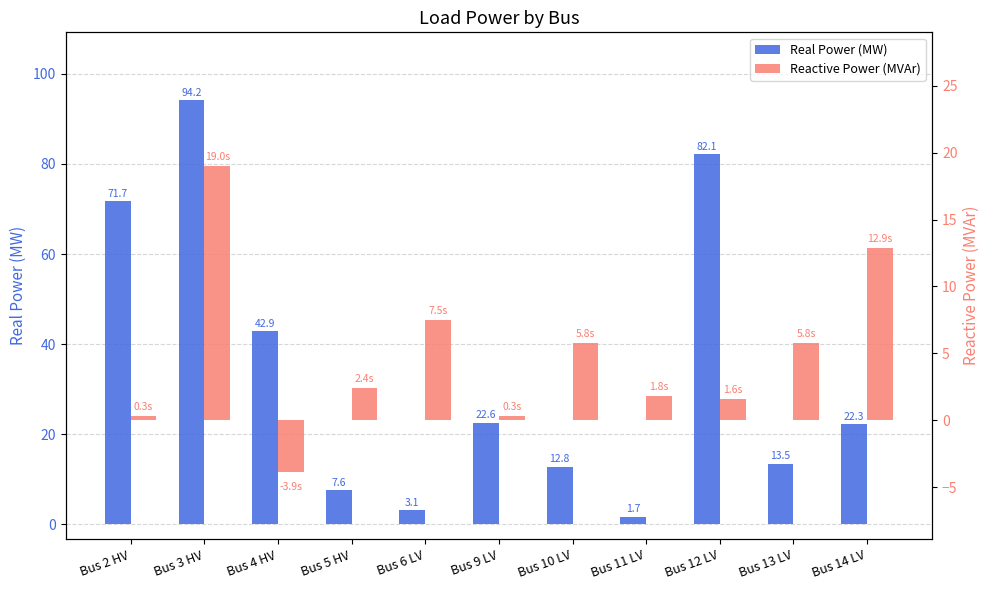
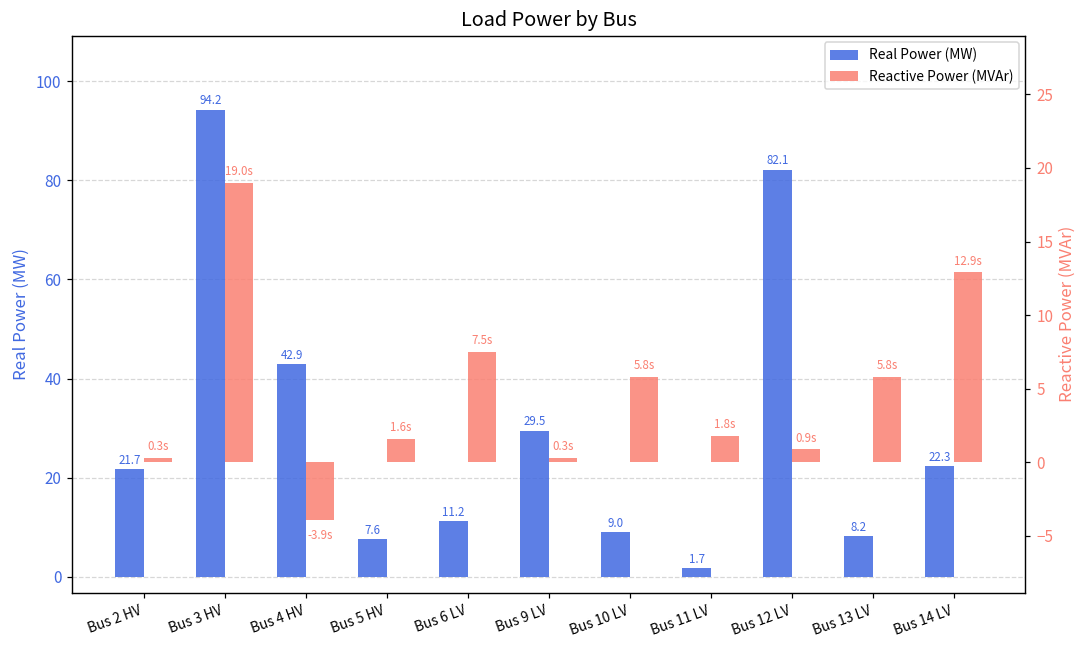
  {
    "Real Power (MW)": {
-     "Bus 2 HV": "71.7",
+     "Bus 2 HV": "21.7",
      "Bus 3 HV": "94.2",
      "Bus 4 HV": "42.9",
      "Bus 5 HV": "7.6",
-     "Bus 6 LV": "3.1",
-     "Bus 9 LV": "22.6",
-     "Bus 10 LV": "12.8",
+     "Bus 6 LV": "11.2",
+     "Bus 9 LV": "29.5",
+     "Bus 10 LV": "9.0",
      "Bus 11 LV": "1.7",
      "Bus 12 LV": "82.1",
-     "Bus 13 LV": "13.5",
+     "Bus 13 LV": "8.2",
      "Bus 14 LV": "22.3"
    },
    "Reactive Power (MVAr)": {
      "Bus 2 HV": "0.3s",
      "Bus 3 HV": "19.0s",
      "Bus 4 HV": "-3.9s",
-     "Bus 5 HV": "2.4s",
+     "Bus 5 HV": "1.6s",
      "Bus 6 LV": "7.5s",
      "Bus 9 LV": "0.3s",
      "Bus 10 LV": "5.8s",
      "Bus 11 LV": "1.8s",
-     "Bus 12 LV": "1.6s",
+     "Bus 12 LV": "0.9s",
      "Bus 13 LV": "5.8s",
      "Bus 14 LV": "12.9s"
    }
  }
